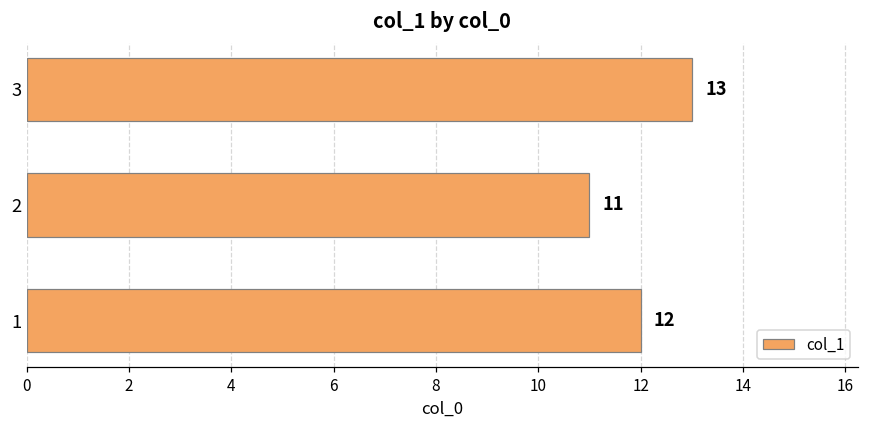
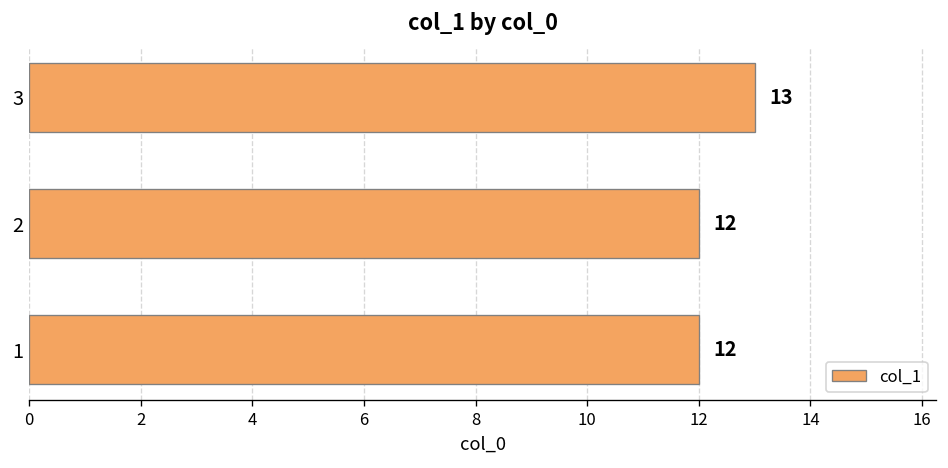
  {
    "3": 13,
-   "2": 11,
+   "2": 12,
    "1": 12
  }
